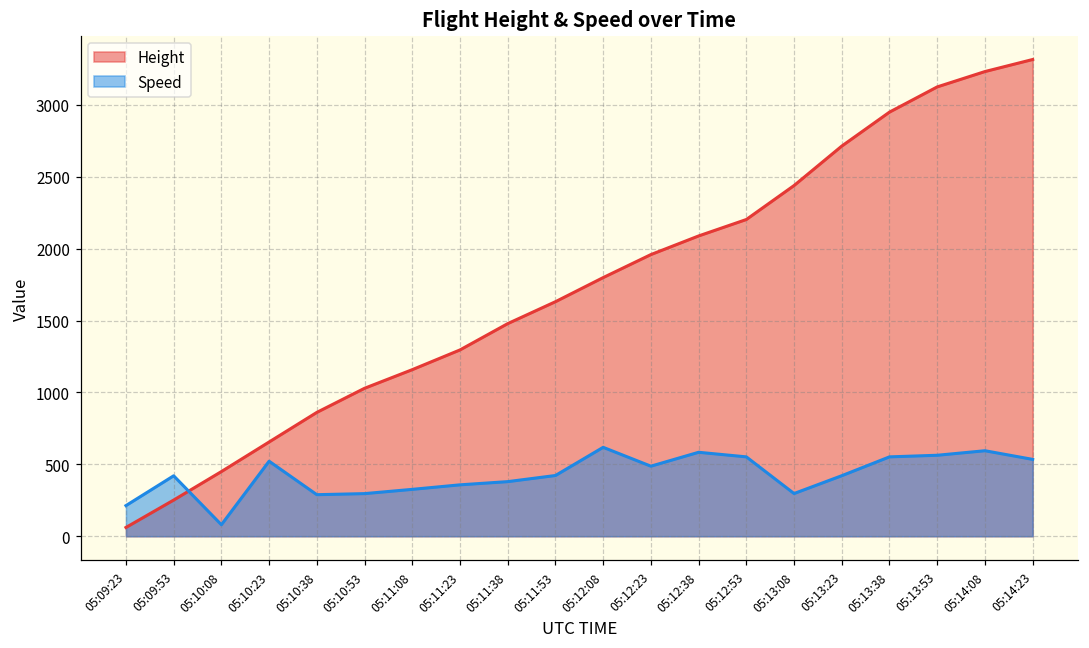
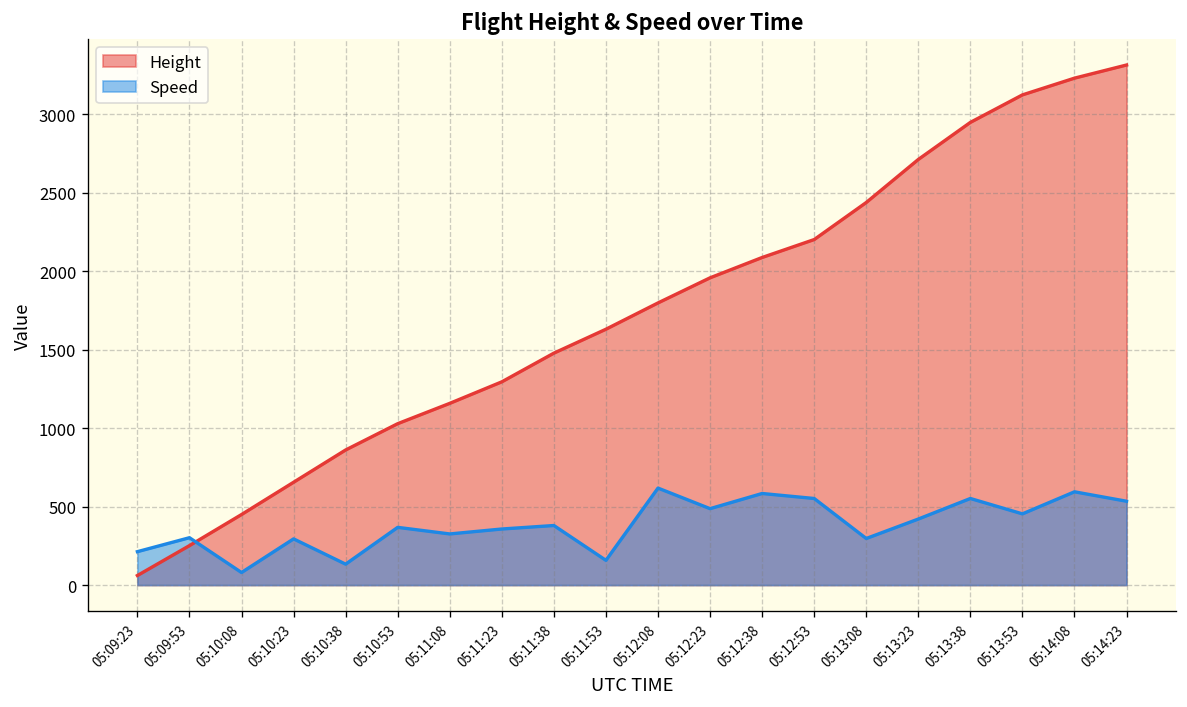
  {
    "Height": {
      "05:09:23": 60,
      "05:09:53": 250,
      "05:10:08": 450,
      "05:10:23": 660,
      "05:10:38": 860,
      "05:10:53": 1030,
      "05:11:08": 1160,
      "05:11:23": 1300,
      "05:11:38": 1480,
      "05:11:53": 1630,
      "05:12:08": 1800,
      "05:12:23": 1960,
      "05:12:38": 2090,
      "05:12:53": 2200,
      "05:13:08": 2440,
      "05:13:23": 2710,
      "05:13:38": 2950,
      "05:13:53": 3120,
      "05:14:08": 3230,
      "05:14:23": 3310
    },
    "Speed": {
      "05:09:23": 210,
-     "05:09:53": 420,
+     "05:09:53": 300,
      "05:10:08": 80,
-     "05:10:23": 520,
-     "05:10:38": 290,
-     "05:10:53": 300,
+     "05:10:23": 290,
+     "05:10:38": 130,
+     "05:10:53": 370,
      "05:11:08": 330,
      "05:11:23": 360,
      "05:11:38": 380,
-     "05:11:53": 420,
+     "05:11:53": 160,
      "05:12:08": 620,
      "05:12:23": 490,
      "05:12:38": 580,
      "05:12:53": 550,
      "05:13:08": 300,
      "05:13:23": 420,
      "05:13:38": 550,
-     "05:13:53": 560,
+     "05:13:53": 450,
      "05:14:08": 590,
      "05:14:23": 530
    }
  }
